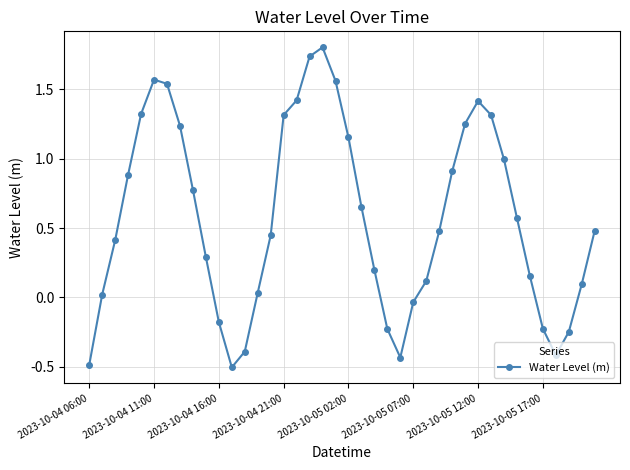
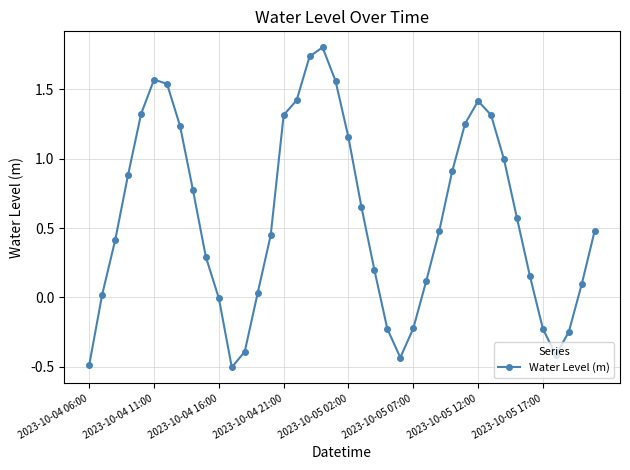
  {
    "2023-10-04 06:00": -0.49,
    "2023-10-04 11:00": 1.57,
-   "2023-10-04 16:00": -0.18,
+   "2023-10-04 16:00": -0.01,
    "2023-10-04 21:00": 1.32,
    "2023-10-05 02:00": 1.15,
-   "2023-10-05 07:00": -0.03,
+   "2023-10-05 07:00": -0.22,
    "2023-10-05 12:00": 1.42,
    "2023-10-05 17:00": -0.23
  }
